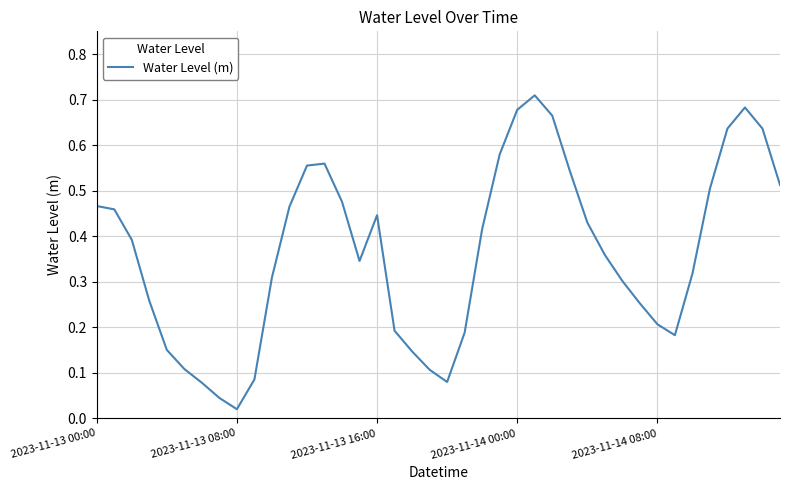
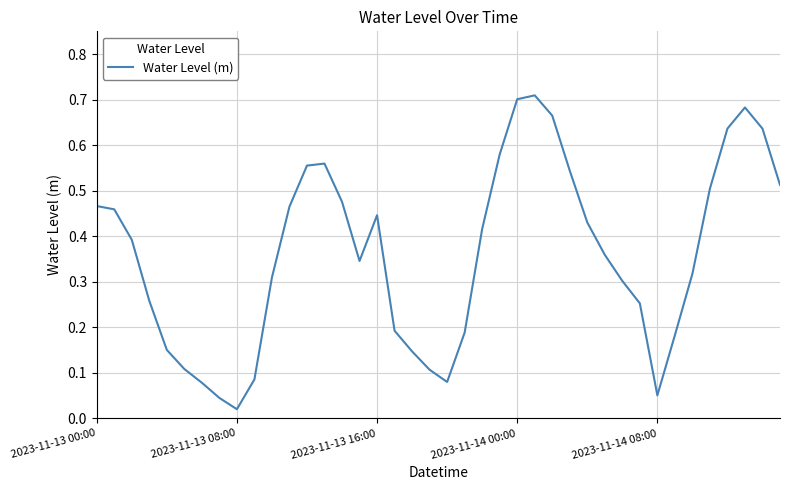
  {
    "2023-11-13 00:00": 0.47,
    "2023-11-13 08:00": 0.02,
    "2023-11-13 16:00": 0.45,
-   "2023-11-14 00:00": 0.68,
-   "2023-11-14 08:00": 0.21
+   "2023-11-14 00:00": 0.70,
+   "2023-11-14 08:00": 0.05
  }
